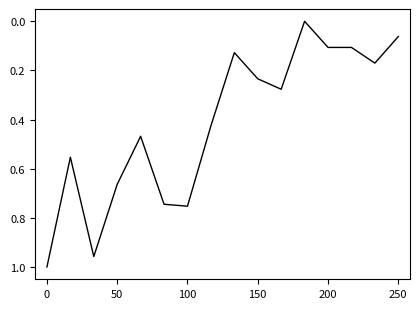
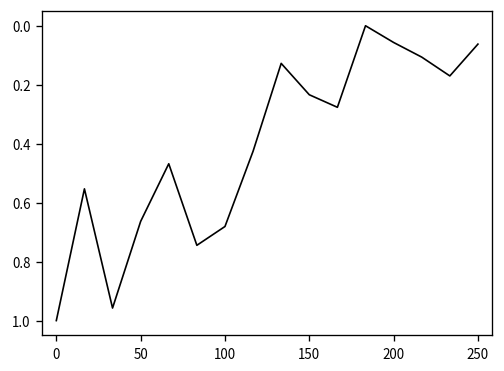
  {
    "0": 1.00,
    "50": 0.66,
-   "100": 0.75,
+   "100": 0.68,
    "150": 0.23,
-   "200": 0.11,
+   "200": 0.06,
    "250": 0.06
  }
